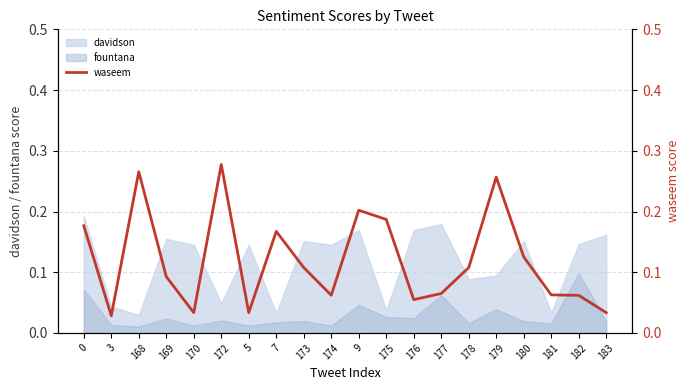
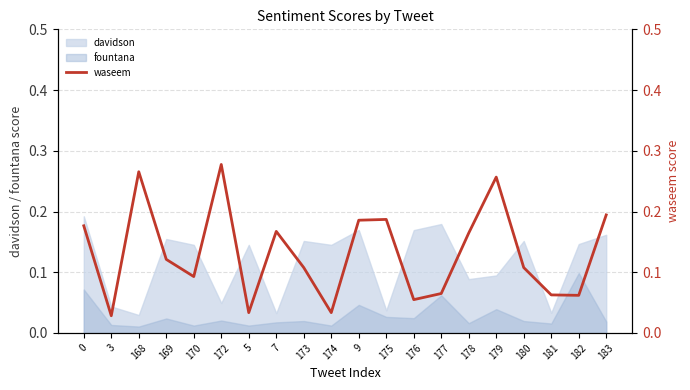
  {
    "waseem": {
      "0": 0.18,
      "3": 0.03,
      "168": 0.27,
-     "169": 0.09,
-     "170": 0.03,
+     "169": 0.12,
+     "170": 0.09,
      "172": 0.28,
      "5": 0.03,
      "7": 0.17,
      "173": 0.11,
-     "174": 0.06,
-     "9": 0.20,
+     "174": 0.03,
+     "9": 0.19,
      "175": 0.19,
      "176": 0.05,
      "177": 0.07,
-     "178": 0.11,
+     "178": 0.16,
      "179": 0.26,
-     "180": 0.13,
+     "180": 0.11,
      "181": 0.06,
      "182": 0.06,
-     "183": 0.03
+     "183": 0.19
    }
  }
